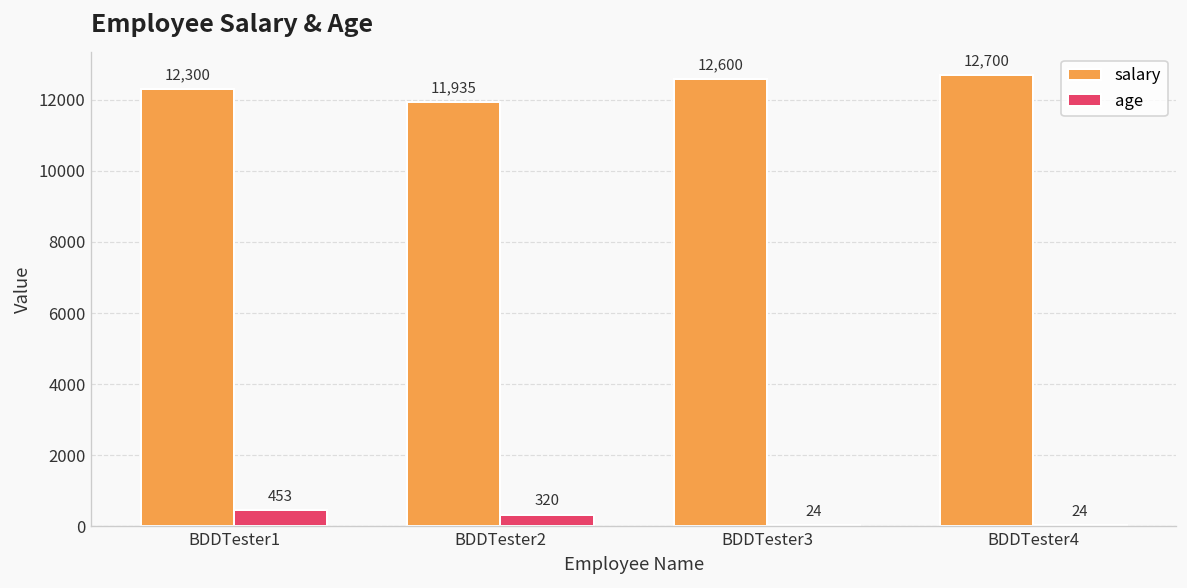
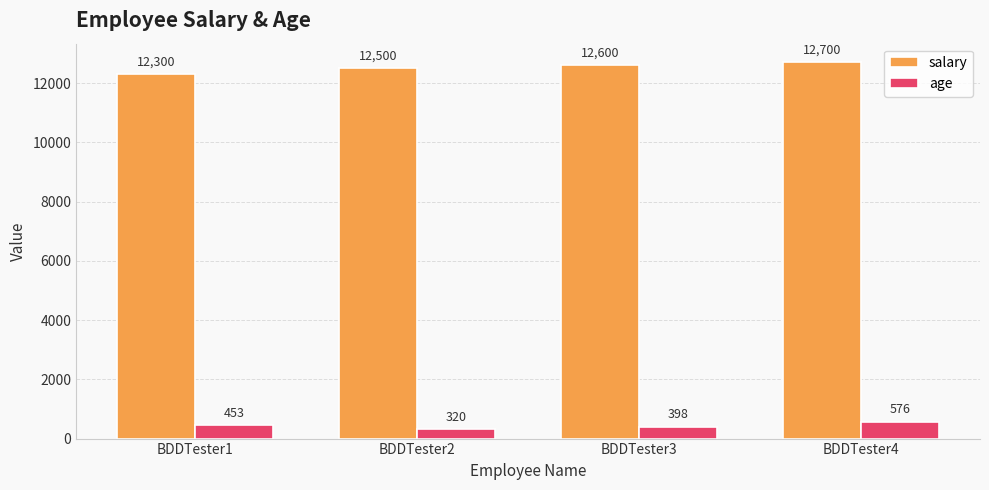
  {
    "salary": {
      "BDDTester1": "12,300",
-     "BDDTester2": "11,935",
+     "BDDTester2": "12,500",
      "BDDTester3": "12,600",
      "BDDTester4": "12,700"
    },
    "age": {
      "BDDTester1": "453",
      "BDDTester2": "320",
-     "BDDTester3": "24",
-     "BDDTester4": "24"
+     "BDDTester3": "398",
+     "BDDTester4": "576"
    }
  }
